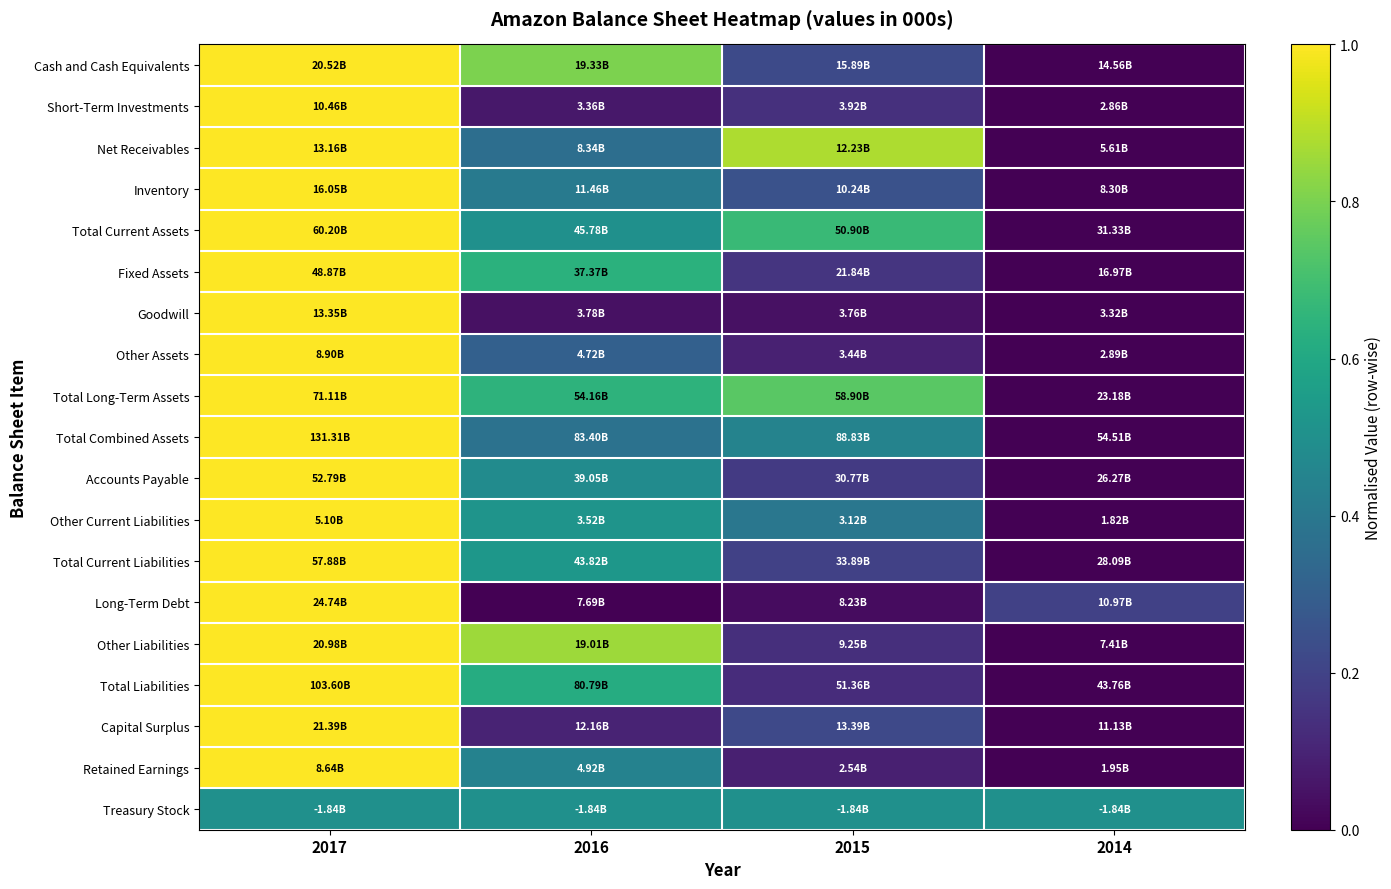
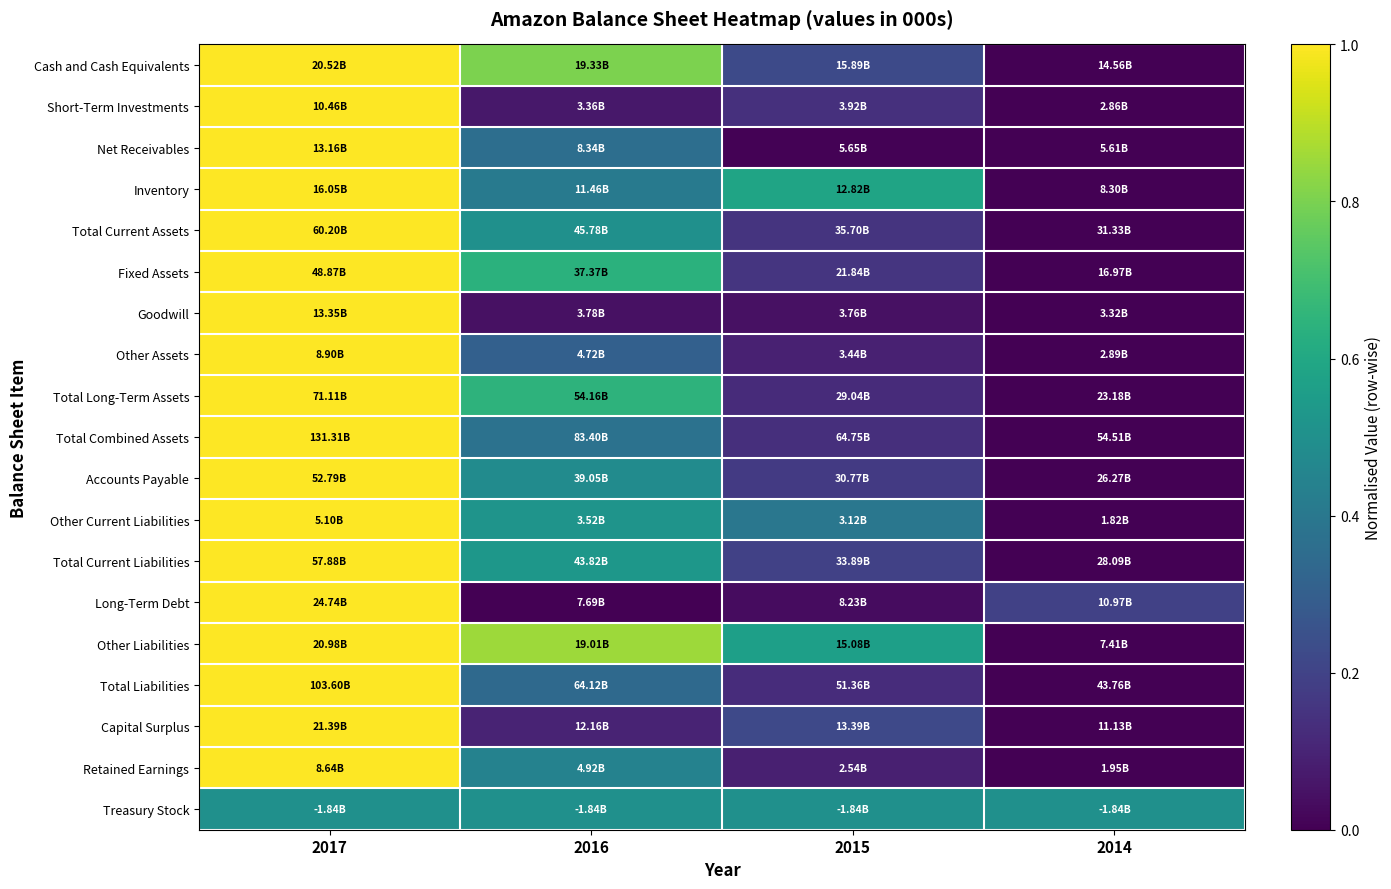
  {
    "Cash and Cash Equivalents": {
      "2017": "20.52B",
      "2016": "19.33B",
      "2015": "15.89B",
      "2014": "14.56B"
    },
    "Short-Term Investments": {
      "2017": "10.46B",
      "2016": "3.36B",
      "2015": "3.92B",
      "2014": "2.86B"
    },
    "Net Receivables": {
      "2017": "13.16B",
      "2016": "8.34B",
-     "2015": "12.23B",
+     "2015": "5.65B",
      "2014": "5.61B"
    },
    "Inventory": {
      "2017": "16.05B",
      "2016": "11.46B",
-     "2015": "10.24B",
+     "2015": "12.82B",
      "2014": "8.30B"
    },
    "Total Current Assets": {
      "2017": "60.20B",
      "2016": "45.78B",
-     "2015": "50.90B",
+     "2015": "35.70B",
      "2014": "31.33B"
    },
    "Fixed Assets": {
      "2017": "48.87B",
      "2016": "37.37B",
      "2015": "21.84B",
      "2014": "16.97B"
    },
    "Goodwill": {
      "2017": "13.35B",
      "2016": "3.78B",
      "2015": "3.76B",
      "2014": "3.32B"
    },
    "Other Assets": {
      "2017": "8.90B",
      "2016": "4.72B",
      "2015": "3.44B",
      "2014": "2.89B"
    },
    "Total Long-Term Assets": {
      "2017": "71.11B",
      "2016": "54.16B",
-     "2015": "58.90B",
+     "2015": "29.04B",
      "2014": "23.18B"
    },
    "Total Combined Assets": {
      "2017": "131.31B",
      "2016": "83.40B",
-     "2015": "88.83B",
+     "2015": "64.75B",
      "2014": "54.51B"
    },
    "Accounts Payable": {
      "2017": "52.79B",
      "2016": "39.05B",
      "2015": "30.77B",
      "2014": "26.27B"
    },
    "Other Current Liabilities": {
      "2017": "5.10B",
      "2016": "3.52B",
      "2015": "3.12B",
      "2014": "1.82B"
    },
    "Total Current Liabilities": {
      "2017": "57.88B",
      "2016": "43.82B",
      "2015": "33.89B",
      "2014": "28.09B"
    },
    "Long-Term Debt": {
      "2017": "24.74B",
      "2016": "7.69B",
      "2015": "8.23B",
      "2014": "10.97B"
    },
    "Other Liabilities": {
      "2017": "20.98B",
      "2016": "19.01B",
-     "2015": "9.25B",
+     "2015": "15.08B",
      "2014": "7.41B"
    },
    "Total Liabilities": {
      "2017": "103.60B",
-     "2016": "80.79B",
+     "2016": "64.12B",
      "2015": "51.36B",
      "2014": "43.76B"
    },
    "Capital Surplus": {
      "2017": "21.39B",
      "2016": "12.16B",
      "2015": "13.39B",
      "2014": "11.13B"
    },
    "Retained Earnings": {
      "2017": "8.64B",
      "2016": "4.92B",
      "2015": "2.54B",
      "2014": "1.95B"
    },
    "Treasury Stock": {
      "2017": "-1.84B",
      "2016": "-1.84B",
      "2015": "-1.84B",
      "2014": "-1.84B"
    }
  }
